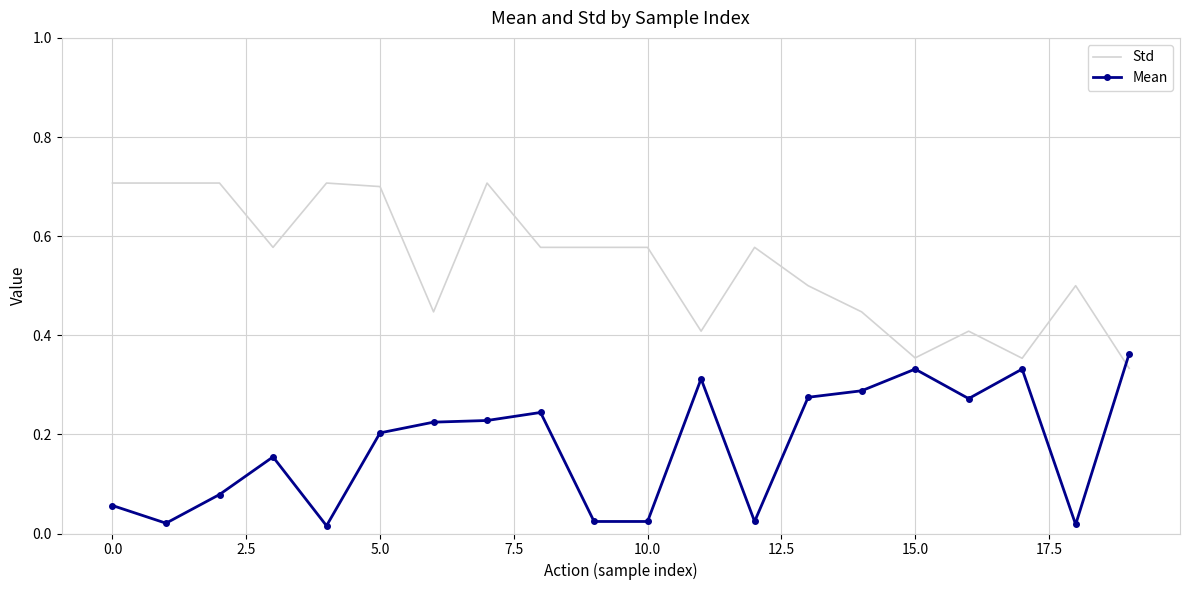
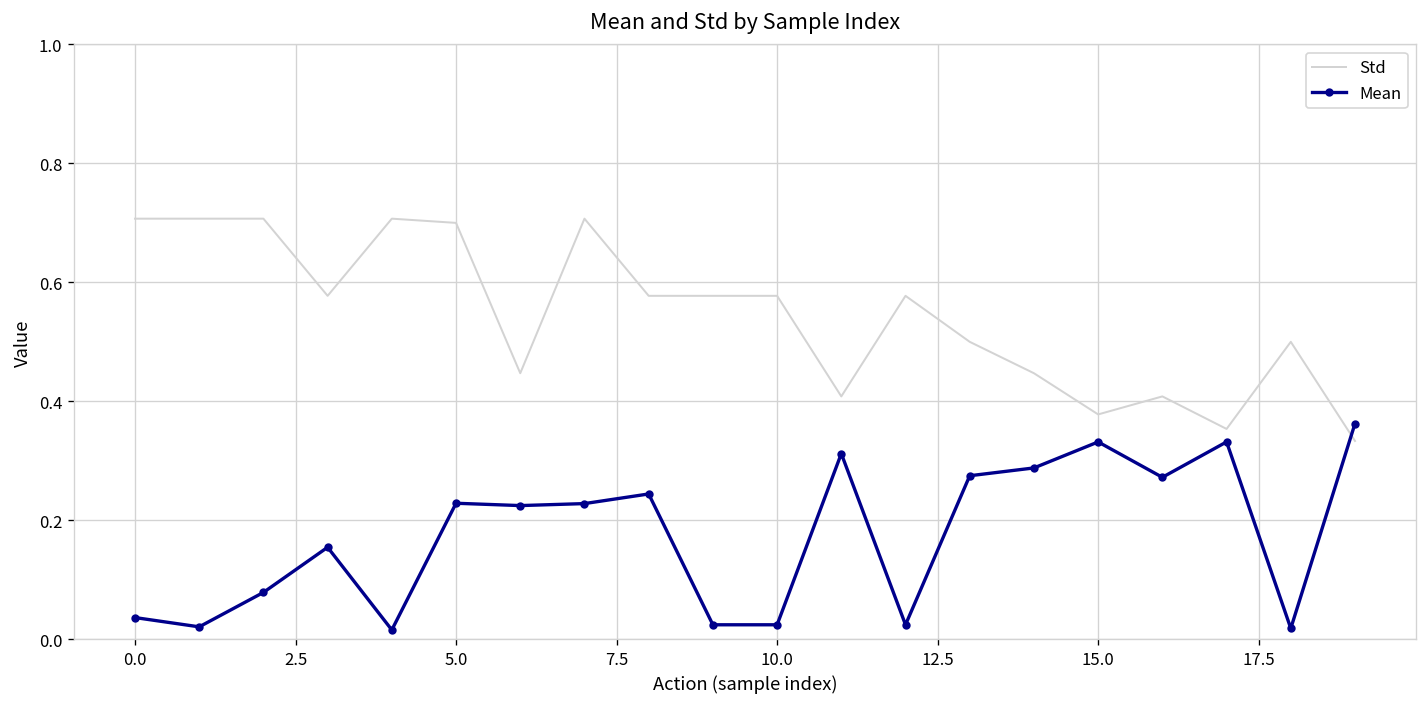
  {
    "Std": {
      "0.0": 0.71,
      "5.0": 0.70,
      "10.0": 0.58,
-     "15.0": 0.35
+     "15.0": 0.38
    },
    "Mean": {
-     "0.0": 0.06,
-     "5.0": 0.20,
+     "0.0": 0.04,
+     "5.0": 0.23,
      "10.0": 0.02,
      "15.0": 0.33
    }
  }
